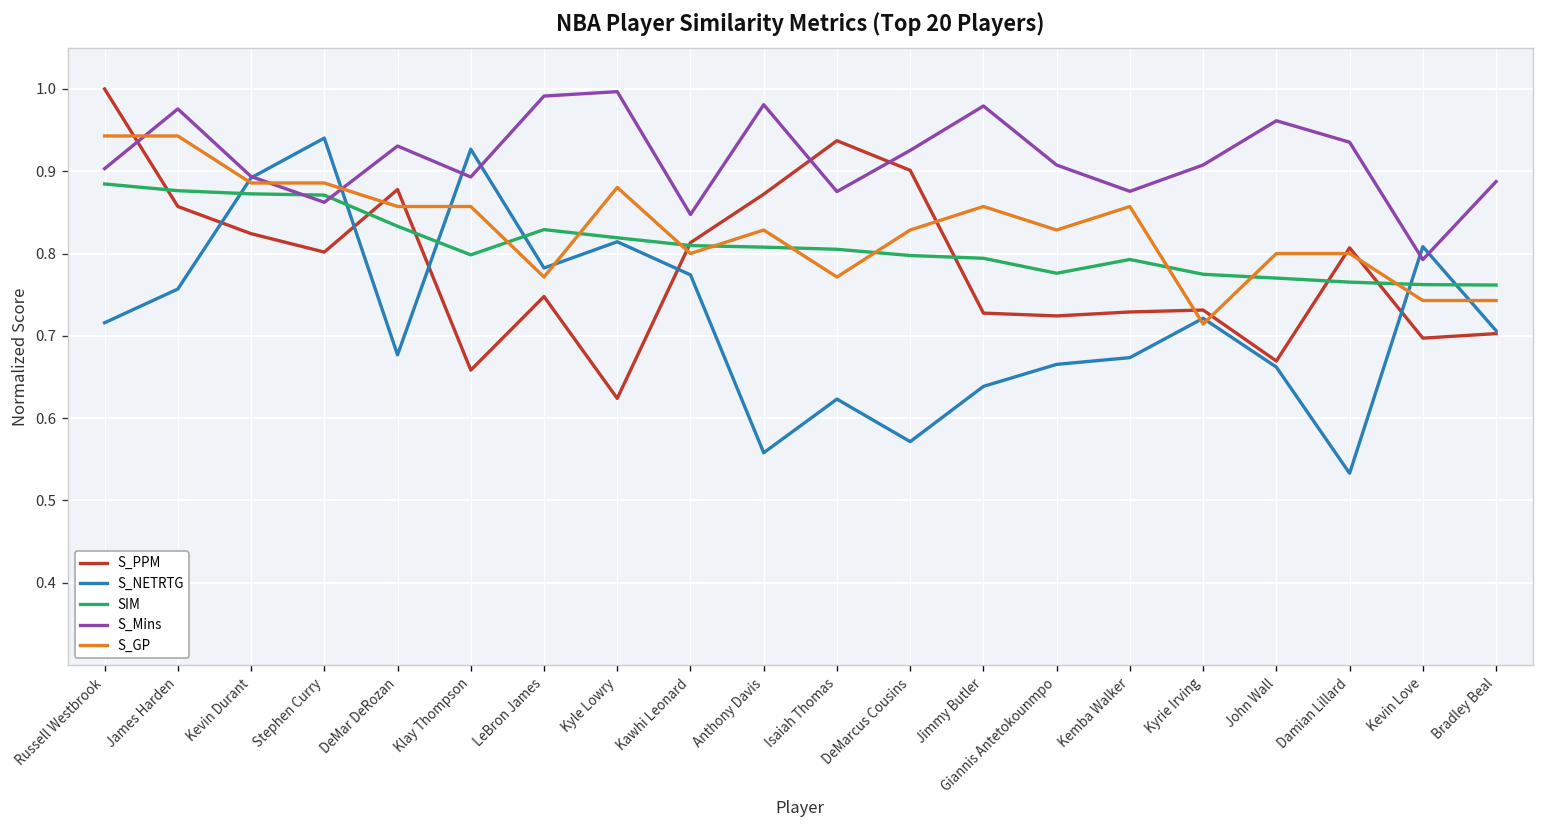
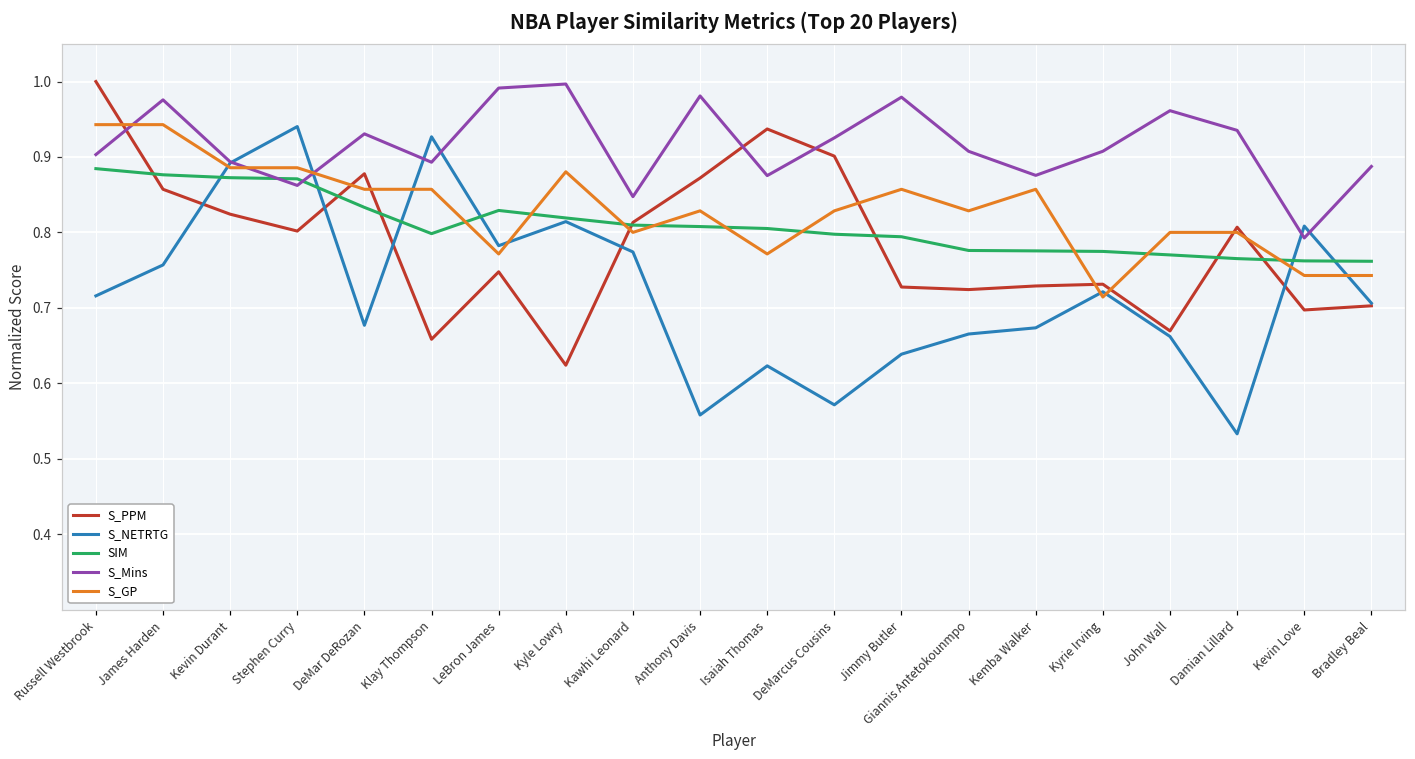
  {
    "S_PPM": {
      "Russell Westbrook": 1.00,
      "James Harden": 0.86,
      "Kevin Durant": 0.82,
      "Stephen Curry": 0.80,
      "DeMar DeRozan": 0.88,
      "Klay Thompson": 0.66,
      "LeBron James": 0.75,
      "Kyle Lowry": 0.62,
      "Anthony Davis": 0.87,
      "Isaiah Thomas": 0.94,
      "DeMarcus Cousins": 0.90,
      "Jimmy Butler": 0.73,
      "Giannis Antetokounmpo": 0.72,
      "Kemba Walker": 0.73,
      "Kyrie Irving": 0.73,
      "John Wall": 0.67,
      "Damian Lillard": 0.81,
      "Kevin Love": 0.70
    },
    "S_NETRTG": {
      "Russell Westbrook": 0.72,
      "James Harden": 0.76,
      "Stephen Curry": 0.94,
      "DeMar DeRozan": 0.68,
      "Klay Thompson": 0.93,
      "LeBron James": 0.78,
      "Kyle Lowry": 0.81,
      "Kawhi Leonard": 0.77,
      "Anthony Davis": 0.56,
      "Isaiah Thomas": 0.62,
      "DeMarcus Cousins": 0.57,
      "Jimmy Butler": 0.64,
      "Giannis Antetokounmpo": 0.67,
      "Kemba Walker": 0.67,
      "Kyrie Irving": 0.72,
      "John Wall": 0.66,
      "Damian Lillard": 0.53,
      "Kevin Love": 0.81
    },
    "SIM": {
      "Russell Westbrook": 0.88,
      "James Harden": 0.88,
      "Kevin Durant": 0.87,
      "Stephen Curry": 0.87,
      "DeMar DeRozan": 0.83,
      "Klay Thompson": 0.80,
      "LeBron James": 0.83,
      "Kyle Lowry": 0.82,
      "Anthony Davis": 0.81,
      "Isaiah Thomas": 0.81,
      "DeMarcus Cousins": 0.80,
      "Jimmy Butler": 0.79,
      "Giannis Antetokounmpo": 0.78,
-     "Kemba Walker": 0.79,
+     "Kemba Walker": 0.78,
      "Kyrie Irving": 0.77,
      "John Wall": 0.77,
      "Damian Lillard": 0.77,
      "Kevin Love": 0.76,
      "Bradley Beal": 0.76
    },
    "S_Mins": {
      "Russell Westbrook": 0.90,
      "James Harden": 0.98,
      "Stephen Curry": 0.86,
      "DeMar DeRozan": 0.93,
      "Klay Thompson": 0.89,
      "LeBron James": 0.99,
      "Kyle Lowry": 1.00,
      "Kawhi Leonard": 0.85,
      "Anthony Davis": 0.98,
      "Isaiah Thomas": 0.88,
      "DeMarcus Cousins": 0.93,
      "Jimmy Butler": 0.98,
      "Giannis Antetokounmpo": 0.91,
      "Kemba Walker": 0.88,
      "Kyrie Irving": 0.91,
      "John Wall": 0.96,
      "Damian Lillard": 0.94,
      "Kevin Love": 0.79,
      "Bradley Beal": 0.89
    },
    "S_GP": {
      "Russell Westbrook": 0.94,
      "James Harden": 0.94,
      "Kevin Durant": 0.89,
      "Stephen Curry": 0.89,
      "DeMar DeRozan": 0.86,
      "Klay Thompson": 0.86,
      "LeBron James": 0.77,
      "Kyle Lowry": 0.88,
      "Kawhi Leonard": 0.80,
      "Anthony Davis": 0.83,
      "Isaiah Thomas": 0.77,
      "DeMarcus Cousins": 0.83,
      "Jimmy Butler": 0.86,
      "Giannis Antetokounmpo": 0.83,
      "Kemba Walker": 0.86,
      "Kyrie Irving": 0.71,
      "John Wall": 0.80,
      "Damian Lillard": 0.80,
      "Kevin Love": 0.74,
      "Bradley Beal": 0.74
    }
  }
